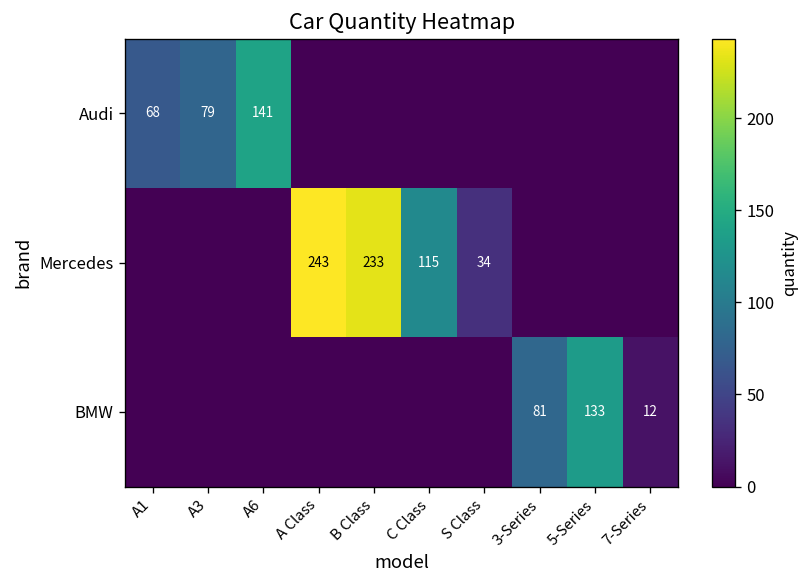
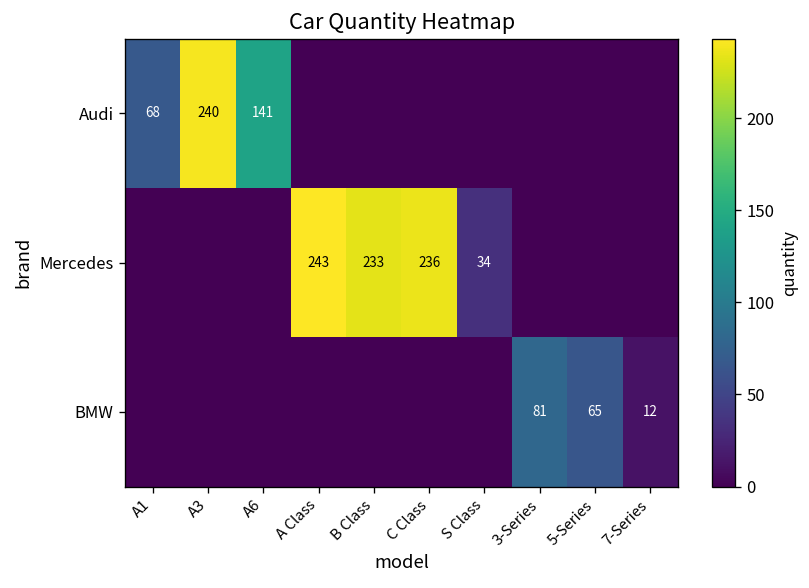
  {
    "Audi": {
      "A1": 68,
-     "A3": 79,
+     "A3": 240,
      "A6": 141
    },
    "Mercedes": {
      "A Class": 243,
      "B Class": 233,
-     "C Class": 115,
+     "C Class": 236,
      "S Class": 34
    },
    "BMW": {
      "3-Series": 81,
-     "5-Series": 133,
+     "5-Series": 65,
      "7-Series": 12
    }
  }
